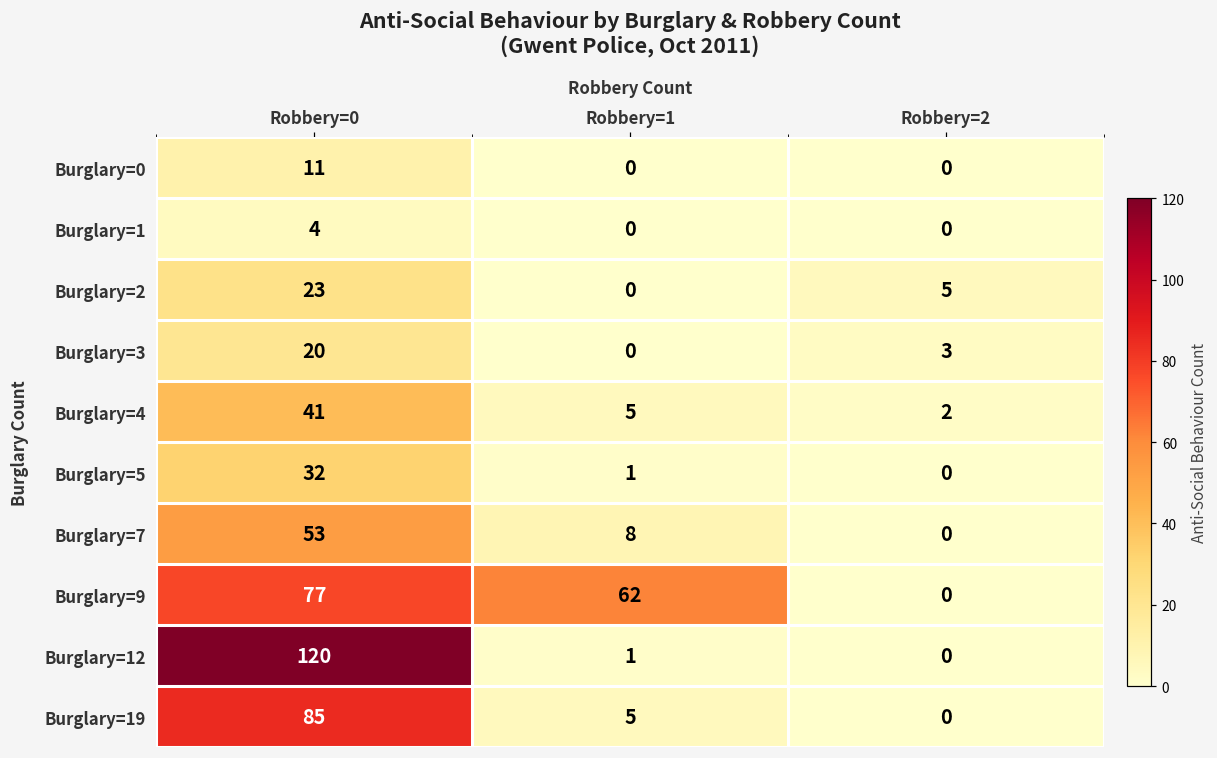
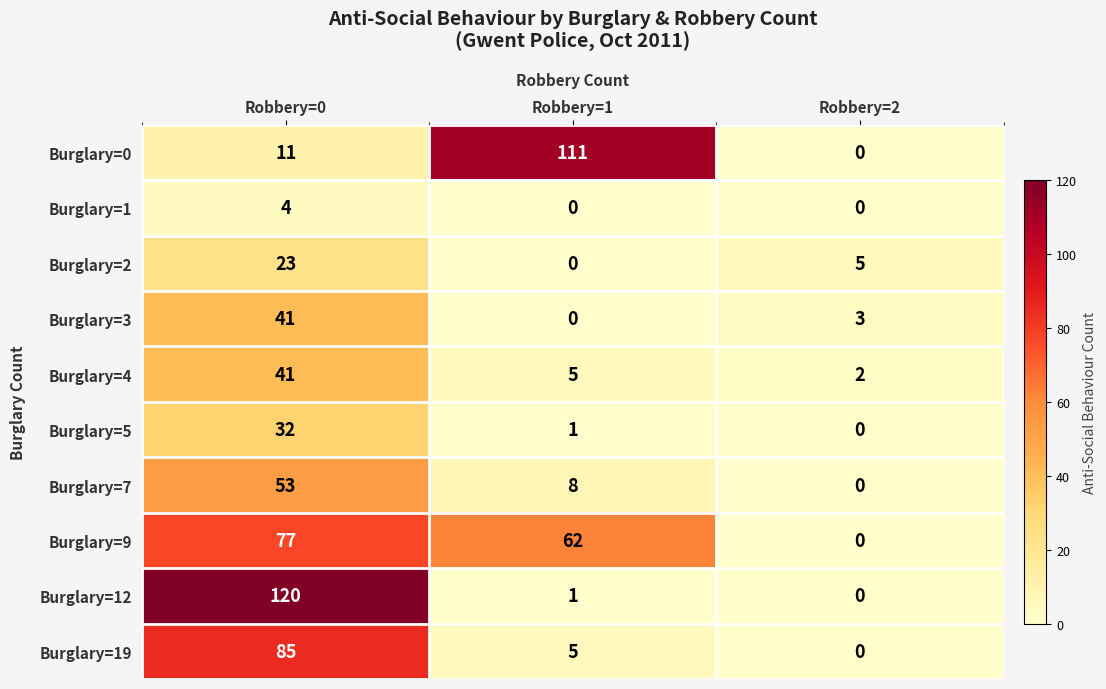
  {
    "Burglary=0": {
      "Robbery=0": 11,
-     "Robbery=1": 0,
+     "Robbery=1": 111,
      "Robbery=2": 0
    },
    "Burglary=1": {
      "Robbery=0": 4,
      "Robbery=1": 0,
      "Robbery=2": 0
    },
    "Burglary=2": {
      "Robbery=0": 23,
      "Robbery=1": 0,
      "Robbery=2": 5
    },
    "Burglary=3": {
-     "Robbery=0": 20,
+     "Robbery=0": 41,
      "Robbery=1": 0,
      "Robbery=2": 3
    },
    "Burglary=4": {
      "Robbery=0": 41,
      "Robbery=1": 5,
      "Robbery=2": 2
    },
    "Burglary=5": {
      "Robbery=0": 32,
      "Robbery=1": 1,
      "Robbery=2": 0
    },
    "Burglary=7": {
      "Robbery=0": 53,
      "Robbery=1": 8,
      "Robbery=2": 0
    },
    "Burglary=9": {
      "Robbery=0": 77,
      "Robbery=1": 62,
      "Robbery=2": 0
    },
    "Burglary=12": {
      "Robbery=0": 120,
      "Robbery=1": 1,
      "Robbery=2": 0
    },
    "Burglary=19": {
      "Robbery=0": 85,
      "Robbery=1": 5,
      "Robbery=2": 0
    }
  }
